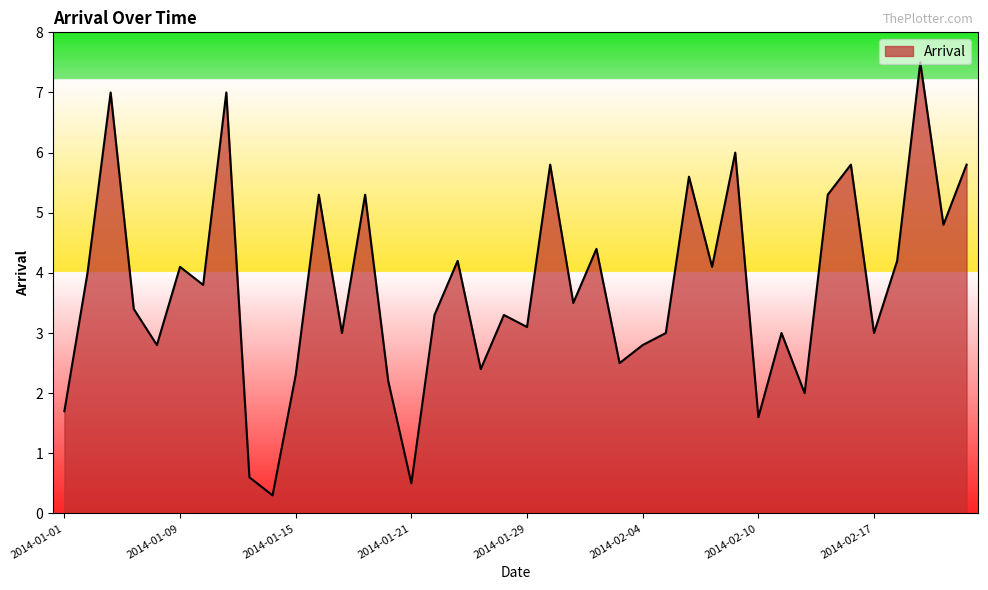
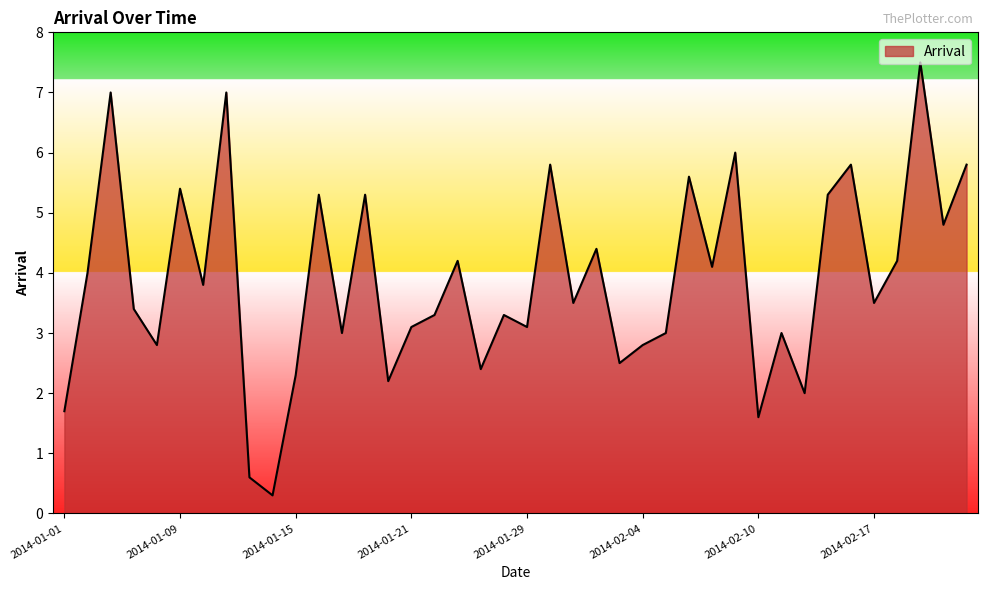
  {
    "2014-01-01": 1.7,
-   "2014-01-09": 4.1,
+   "2014-01-09": 5.4,
    "2014-01-15": 2.3,
-   "2014-01-21": 0.5,
+   "2014-01-21": 3.1,
    "2014-01-29": 3.1,
    "2014-02-04": 2.8,
    "2014-02-10": 1.6,
-   "2014-02-17": 3.0
+   "2014-02-17": 3.5
  }
